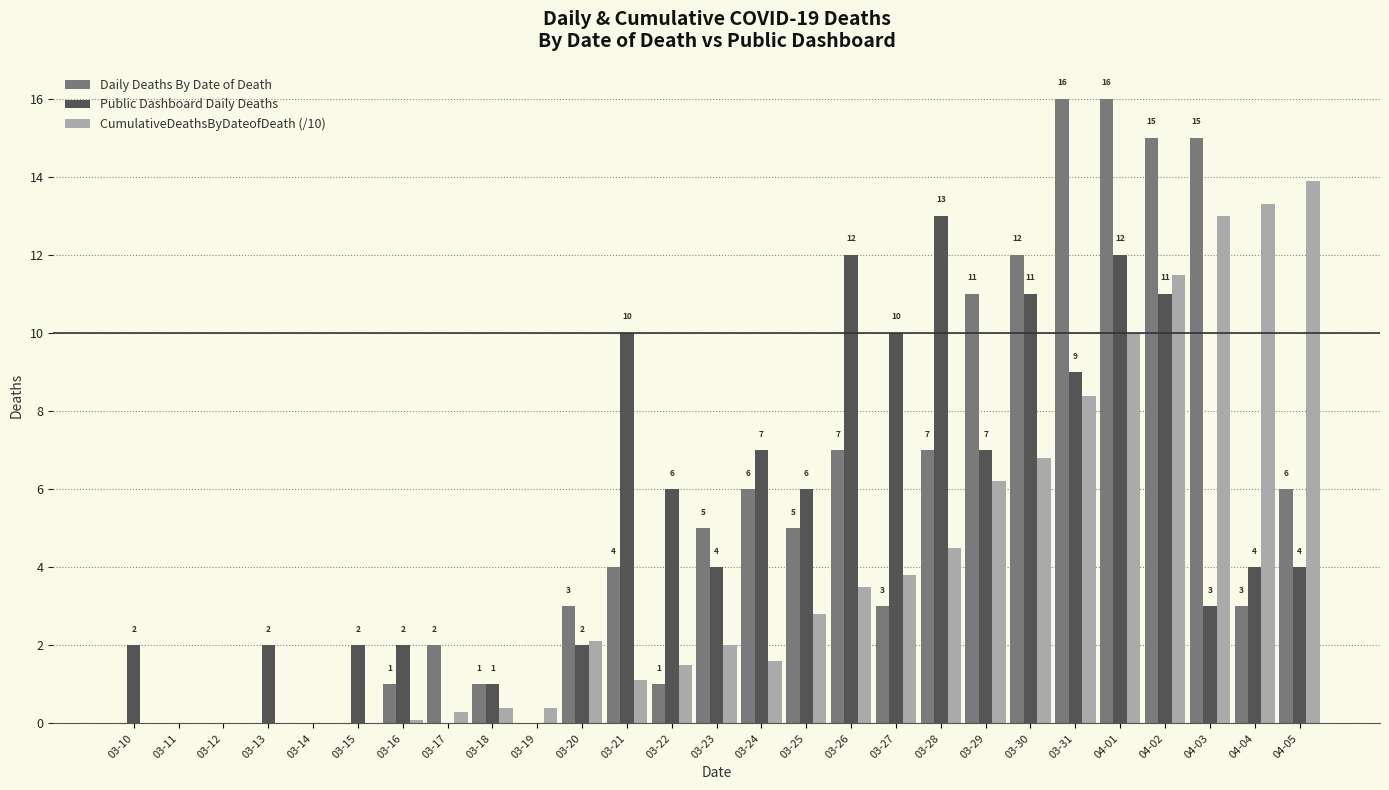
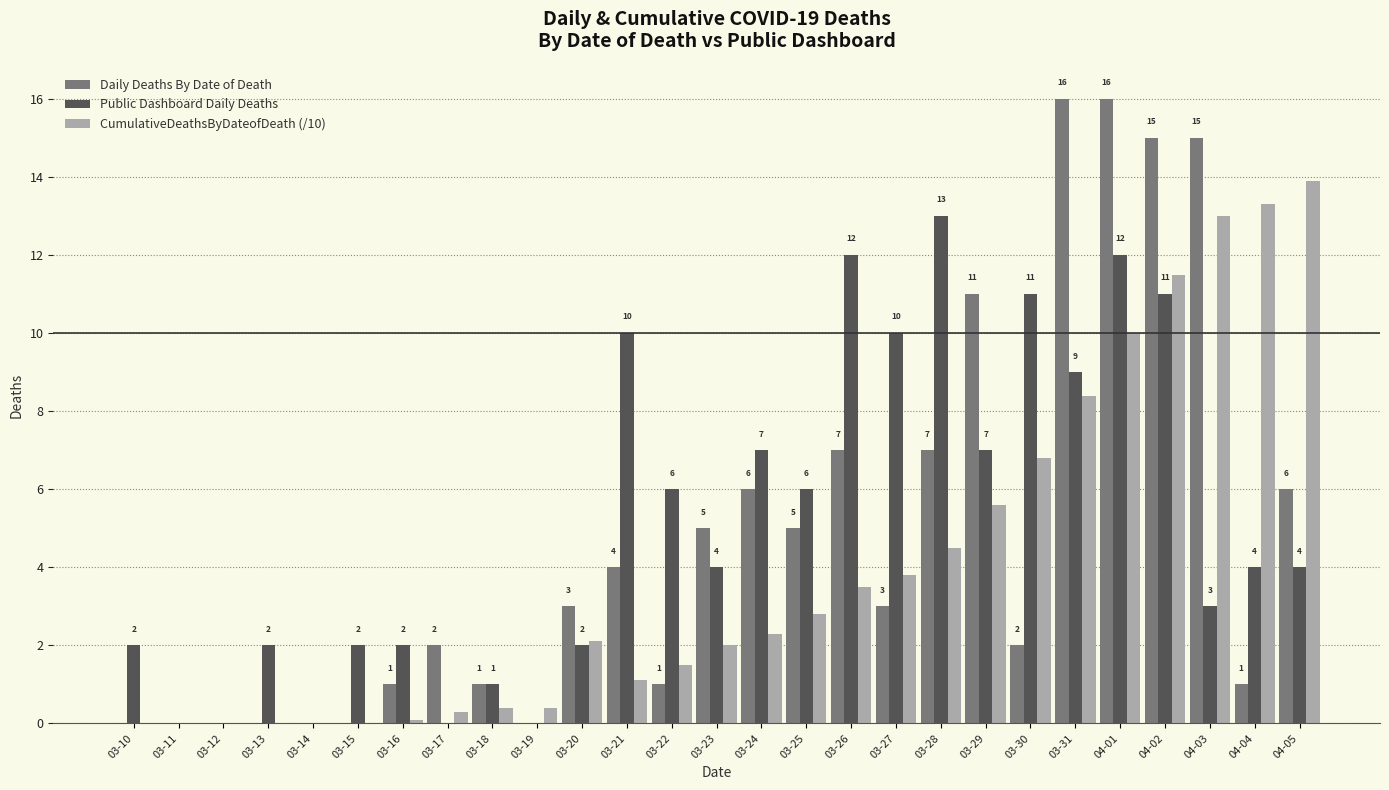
  {
    "Daily Deaths By Date of Death": {
      "03-16": 1,
      "03-17": 2,
      "03-18": 1,
      "03-20": 3,
      "03-21": 4,
      "03-22": 1,
      "03-23": 5,
      "03-24": 6,
      "03-25": 5,
      "03-26": 7,
      "03-27": 3,
      "03-28": 7,
      "03-29": 11,
-     "03-30": 12,
+     "03-30": 2,
      "03-31": 16,
      "04-01": 16,
      "04-02": 15,
      "04-03": 15,
-     "04-04": 3,
+     "04-04": 1,
      "04-05": 6
    },
    "Public Dashboard Daily Deaths": {
      "03-10": 2,
      "03-13": 2,
      "03-15": 2,
      "03-16": 2,
      "03-18": 1,
      "03-20": 2,
      "03-21": 10,
      "03-22": 6,
      "03-23": 4,
      "03-24": 7,
      "03-25": 6,
      "03-26": 12,
      "03-27": 10,
      "03-28": 13,
      "03-29": 7,
      "03-30": 11,
      "03-31": 9,
      "04-01": 12,
      "04-03": 3,
      "04-04": 4,
      "04-05": 4
    },
    "CumulativeDeathsByDateofDeath (/10)": {
      "03-10": 0.0,
      "03-11": 0.0,
      "03-12": 0.0,
      "03-13": 0.0,
      "03-14": 0.0,
      "03-15": 0.0,
      "03-16": 0.1,
      "03-17": 0.3,
      "03-18": 0.4,
      "03-19": 0.4,
      "03-23": 2.0,
-     "03-24": 1.6,
+     "03-24": 2.3,
      "03-25": 2.8,
      "03-27": 3.8,
      "03-28": 4.5,
-     "03-29": 6.2,
+     "03-29": 5.6,
      "03-30": 6.8,
      "03-31": 8.4,
      "04-01": 10.0,
      "04-03": 13.0,
      "04-04": 13.3,
      "04-05": 13.9
    }
  }
